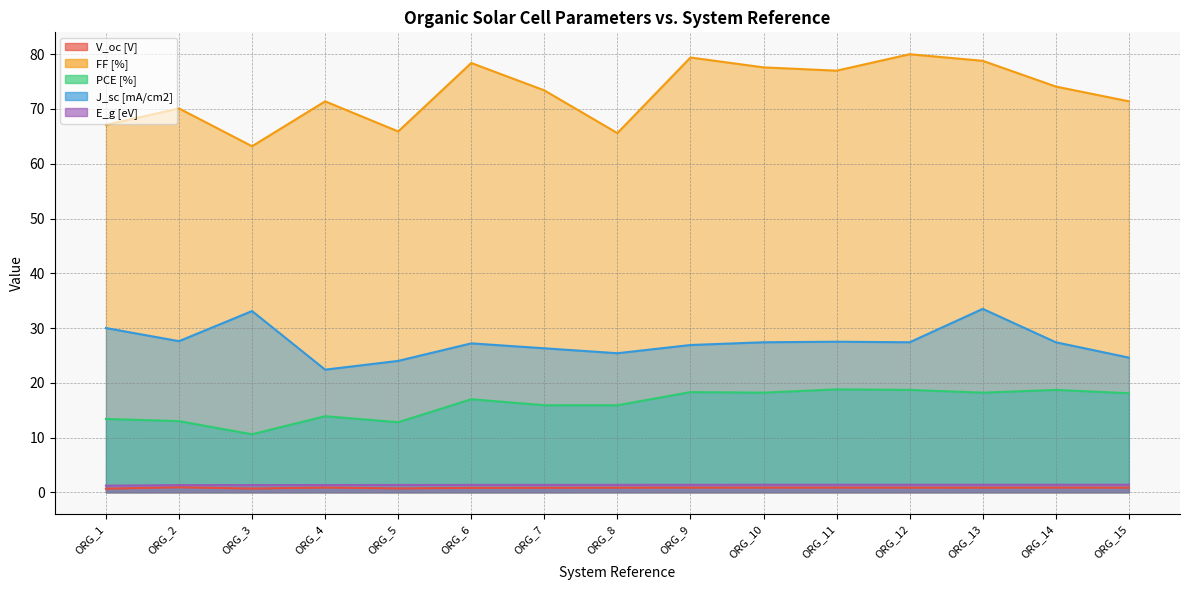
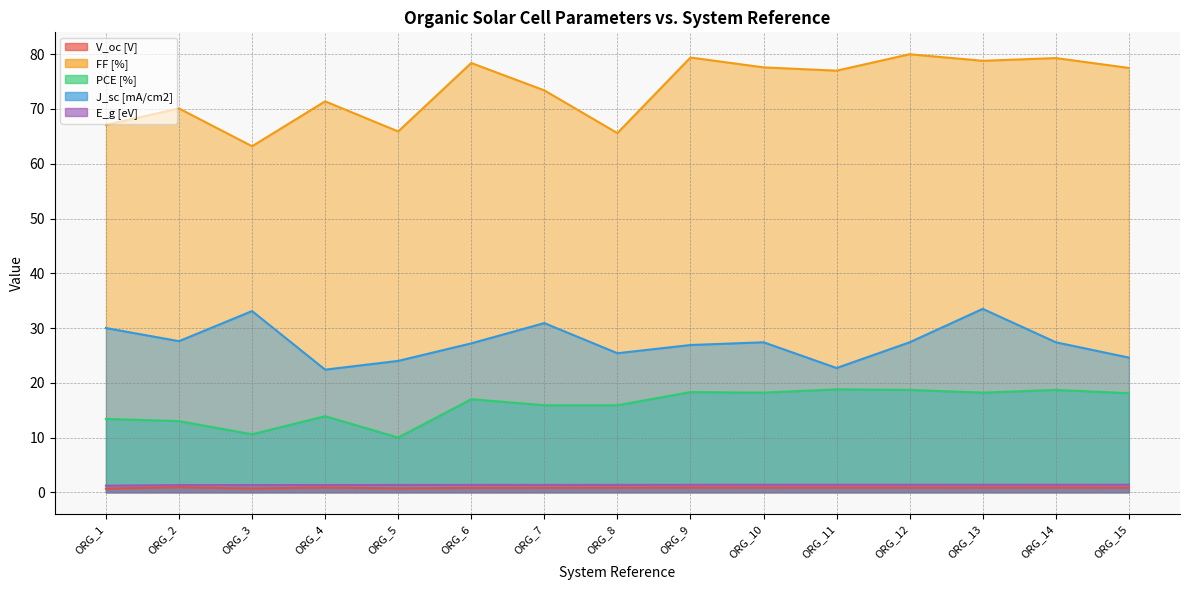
  {
    "V_oc [V]": {
      "ORG_1": 1,
      "ORG_3": 1,
      "ORG_4": 1,
      "ORG_5": 1,
      "ORG_6": 1,
      "ORG_7": 1,
      "ORG_8": 1,
      "ORG_9": 1,
      "ORG_10": 1,
      "ORG_11": 1,
      "ORG_12": 1,
      "ORG_13": 1,
      "ORG_14": 1,
      "ORG_15": 1
    },
    "FF [%]": {
      "ORG_1": 67,
      "ORG_2": 70,
      "ORG_3": 63,
      "ORG_4": 71,
      "ORG_5": 66,
      "ORG_6": 78,
      "ORG_7": 73,
      "ORG_8": 66,
      "ORG_9": 79,
      "ORG_10": 78,
      "ORG_11": 77,
      "ORG_12": 80,
      "ORG_13": 79,
-     "ORG_14": 74,
-     "ORG_15": 71
+     "ORG_14": 79,
+     "ORG_15": 78
    },
    "PCE [%]": {
      "ORG_1": 13,
      "ORG_2": 13,
      "ORG_3": 11,
      "ORG_4": 14,
-     "ORG_5": 13,
+     "ORG_5": 10,
      "ORG_6": 17,
      "ORG_7": 16,
      "ORG_8": 16,
      "ORG_9": 18,
      "ORG_10": 18,
      "ORG_11": 19,
      "ORG_12": 19,
      "ORG_13": 18,
      "ORG_14": 19,
      "ORG_15": 18
    },
    "J_sc [mA/cm2]": {
      "ORG_1": 30,
      "ORG_2": 28,
      "ORG_3": 33,
      "ORG_4": 22,
      "ORG_5": 24,
      "ORG_6": 27,
-     "ORG_7": 26,
+     "ORG_7": 31,
      "ORG_8": 25,
      "ORG_9": 27,
      "ORG_10": 27,
-     "ORG_11": 28,
+     "ORG_11": 23,
      "ORG_12": 27,
      "ORG_13": 34,
      "ORG_14": 27,
      "ORG_15": 25
    },
    "E_g [eV]": {
      "ORG_1": 1,
      "ORG_3": 1,
      "ORG_4": 1,
      "ORG_5": 1,
      "ORG_6": 1,
      "ORG_7": 1,
      "ORG_8": 1,
      "ORG_9": 1,
      "ORG_10": 1,
      "ORG_11": 1,
      "ORG_12": 1,
      "ORG_13": 1,
      "ORG_14": 1,
      "ORG_15": 1
    }
  }
